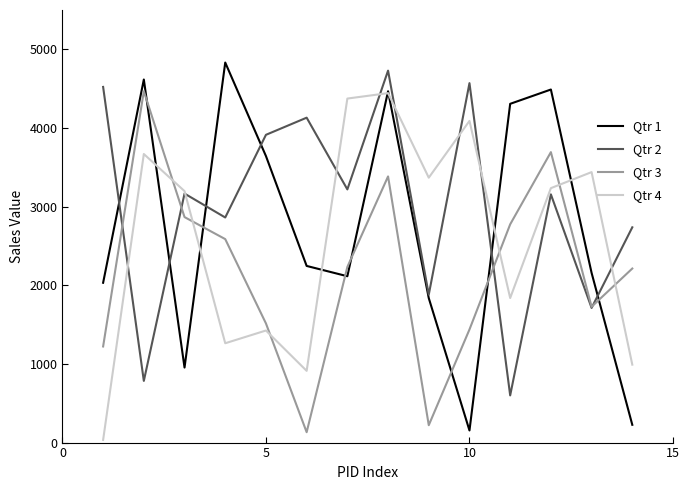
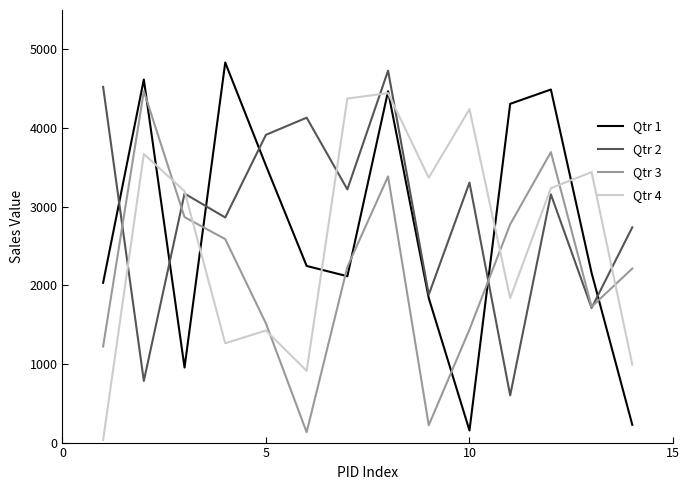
  {
    "Qtr 1": {
-     "5": 3600,
+     "5": 3500,
      "10": 200
    },
    "Qtr 2": {
      "5": 3900,
-     "10": 4600
+     "10": 3300
    },
    "Qtr 3": {
      "5": 1500,
      "10": 1400
    },
    "Qtr 4": {
      "5": 1400,
-     "10": 4100
+     "10": 4200
    }
  }
